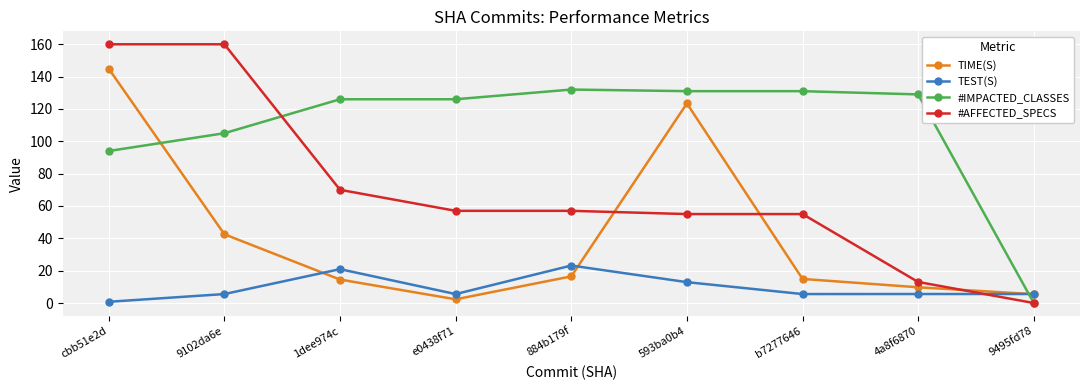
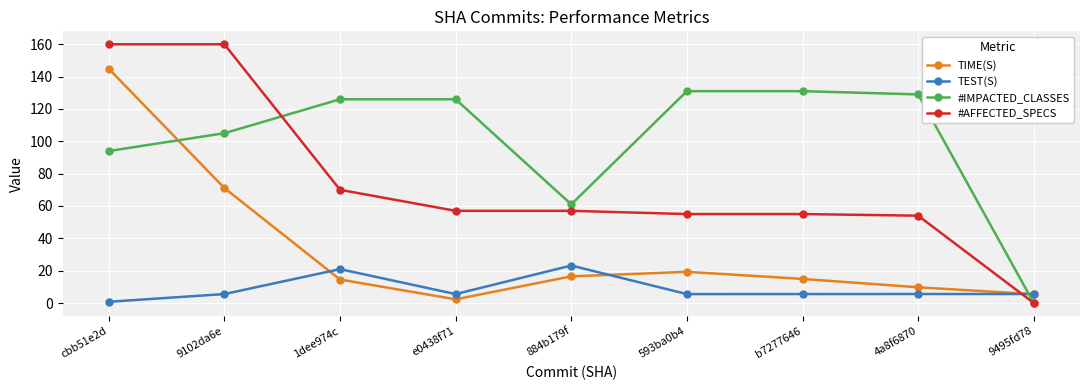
  {
    "TIME(S)": {
      "cbb51e2d": 145,
-     "9102da6e": 42,
+     "9102da6e": 71,
      "1dee974c": 15,
      "e0438f71": 2,
      "884b179f": 16,
-     "593ba0b4": 123,
+     "593ba0b4": 19,
      "b7277646": 15,
      "4a8f6870": 10
    },
    "TEST(S)": {
      "cbb51e2d": 1,
      "9102da6e": 6,
      "1dee974c": 21,
      "e0438f71": 6,
      "884b179f": 23,
-     "593ba0b4": 13,
+     "593ba0b4": 6,
      "b7277646": 6,
      "4a8f6870": 6
    },
    "#IMPACTED_CLASSES": {
      "cbb51e2d": 94,
      "9102da6e": 105,
      "1dee974c": 126,
      "e0438f71": 126,
-     "884b179f": 132,
+     "884b179f": 61,
      "593ba0b4": 131,
      "b7277646": 131,
      "4a8f6870": 129
    },
    "#AFFECTED_SPECS": {
      "cbb51e2d": 160,
      "9102da6e": 160,
      "1dee974c": 70,
      "e0438f71": 57,
      "884b179f": 57,
      "593ba0b4": 55,
      "b7277646": 55,
-     "4a8f6870": 13
+     "4a8f6870": 54
    }
  }
